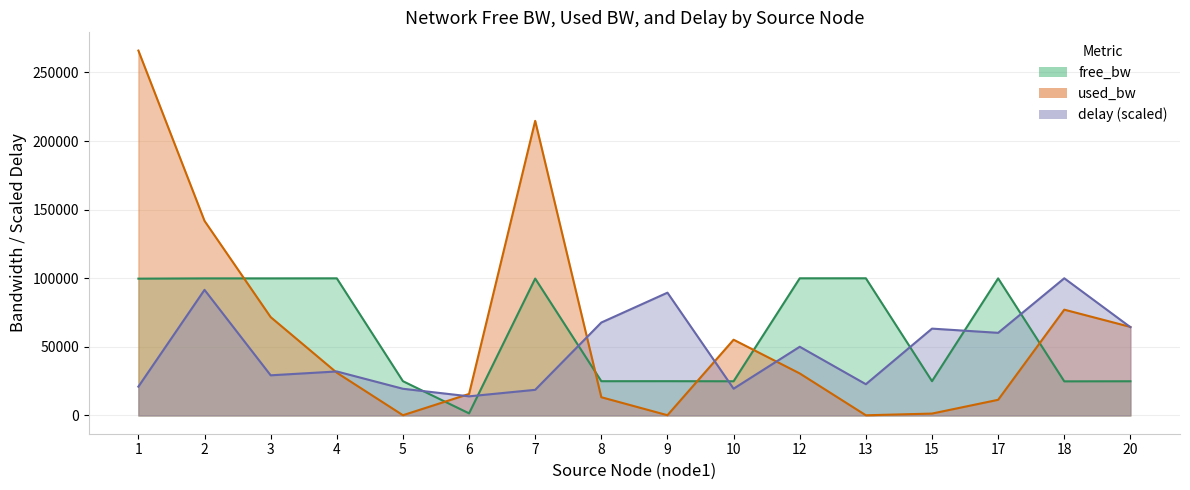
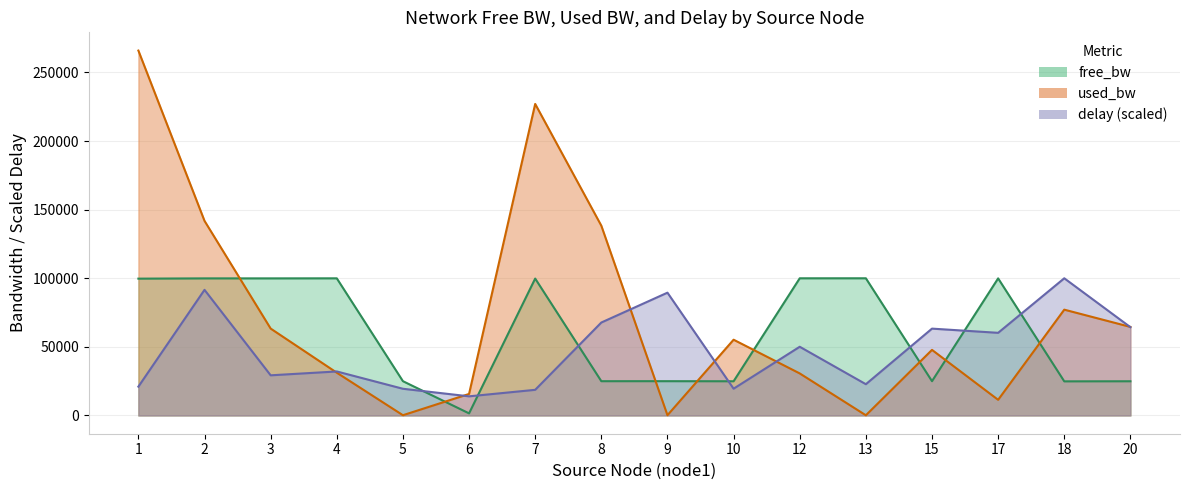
  {
    "used_bw": {
      "1": 266000,
      "2": 142000,
-     "3": 72000,
+     "3": 63000,
      "5": 0,
-     "7": 215000,
-     "8": 13000,
+     "7": 227000,
+     "8": 138000,
      "9": 0,
      "10": 55000,
      "12": 31000,
      "13": 0,
-     "15": 1000,
+     "15": 48000,
      "17": 11000,
      "18": 77000
    }
  }
